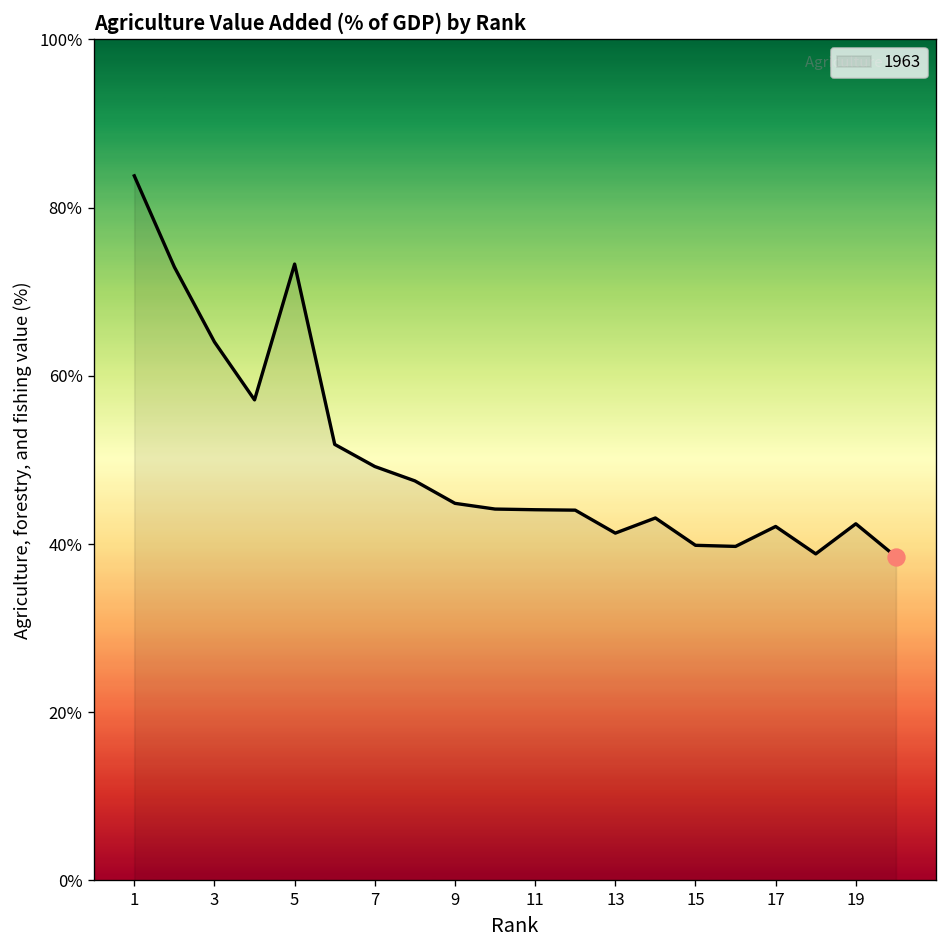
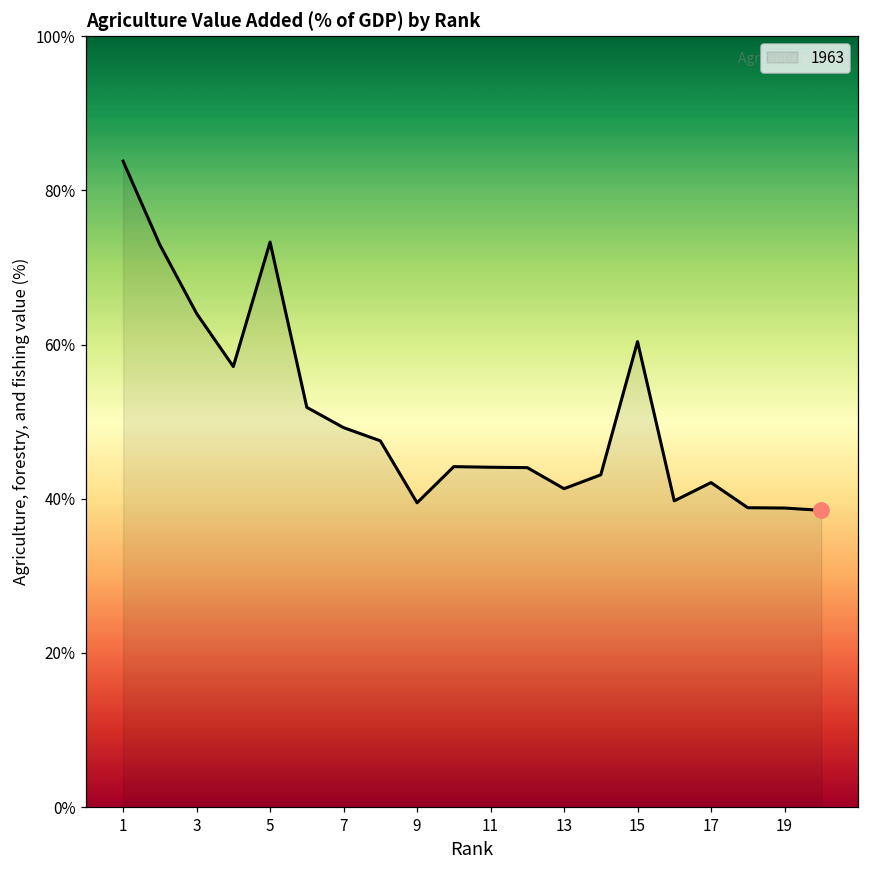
  {
    "1963": {
      "1": "84%",
      "3": "64%",
      "5": "73%",
      "7": "49%",
-     "9": "45%",
+     "9": "39%",
      "11": "44%",
      "13": "41%",
-     "15": "40%",
+     "15": "60%",
      "17": "42%",
-     "19": "42%"
+     "19": "39%"
    }
  }
